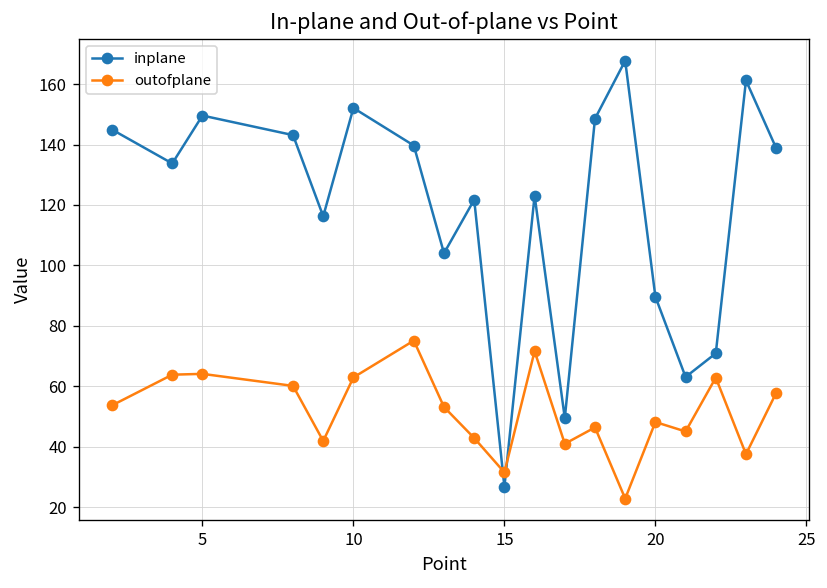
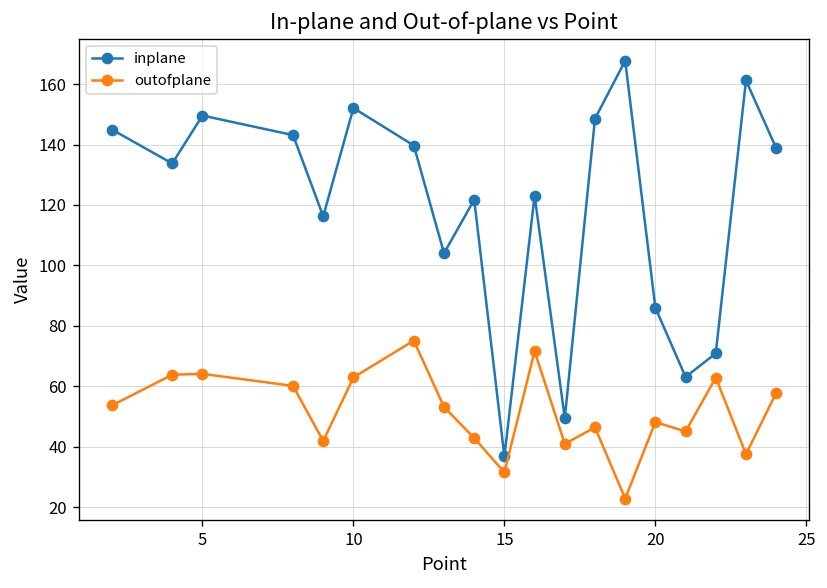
  {
    "inplane": {
      "5": 150,
      "10": 152,
-     "15": 27,
-     "20": 90
+     "15": 37,
+     "20": 86
    },
    "outofplane": {
      "5": 64,
      "10": 63,
      "15": 32,
      "20": 48
    }
  }
